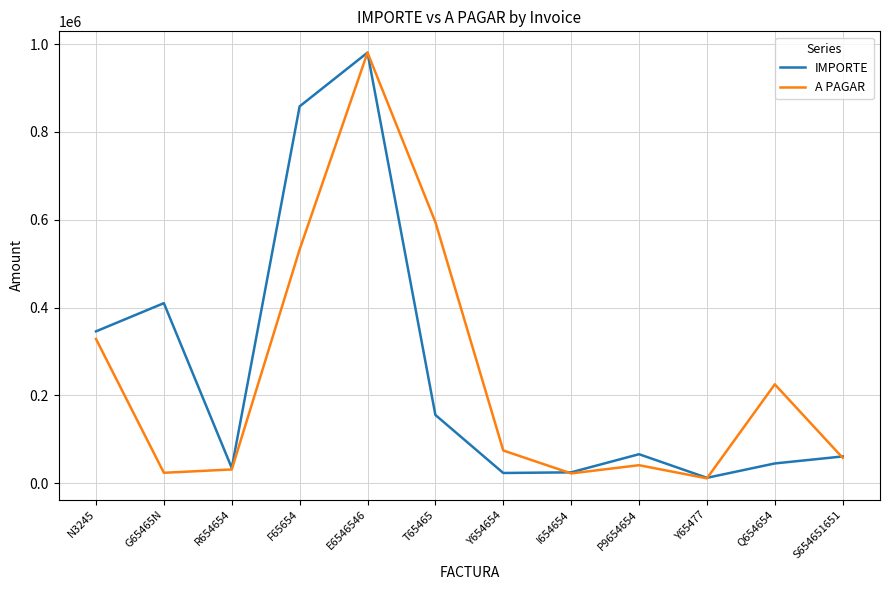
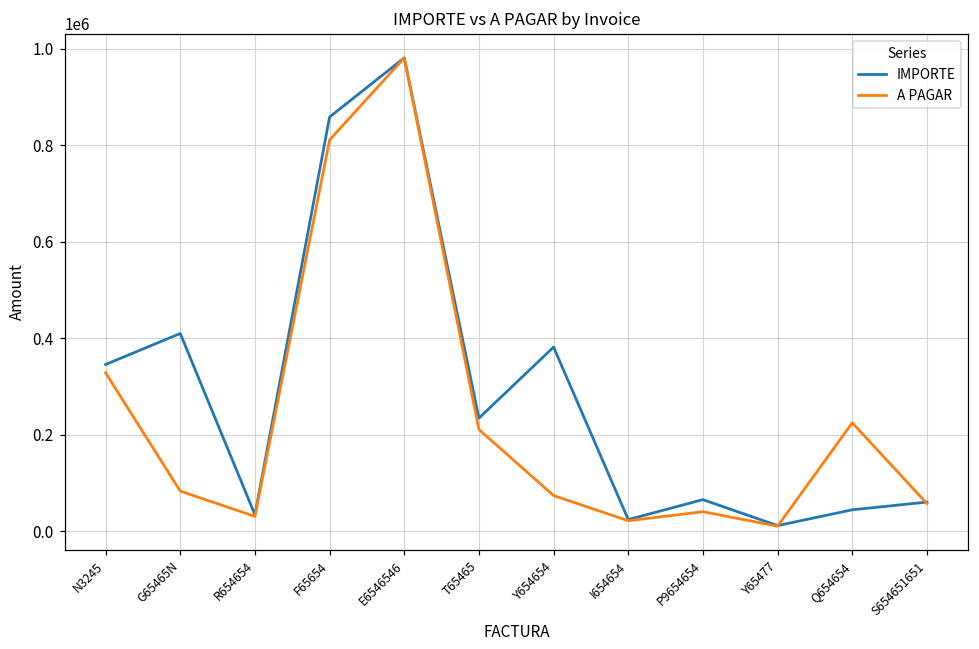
  {
    "IMPORTE": {
      "N3245": 350000,
      "G65465N": 410000,
      "F65654": 860000,
-     "T65465": 160000,
-     "Y654654": 20000,
+     "T65465": 230000,
+     "Y654654": 380000,
      "P9654654": 70000,
      "Q654654": 40000
    },
    "A PAGAR": {
      "N3245": 330000,
-     "G65465N": 20000,
-     "F65654": 530000,
-     "T65465": 590000,
+     "G65465N": 80000,
+     "F65654": 810000,
+     "T65465": 210000,
      "Y654654": 70000,
      "P9654654": 40000,
      "Q654654": 230000
    }
  }
